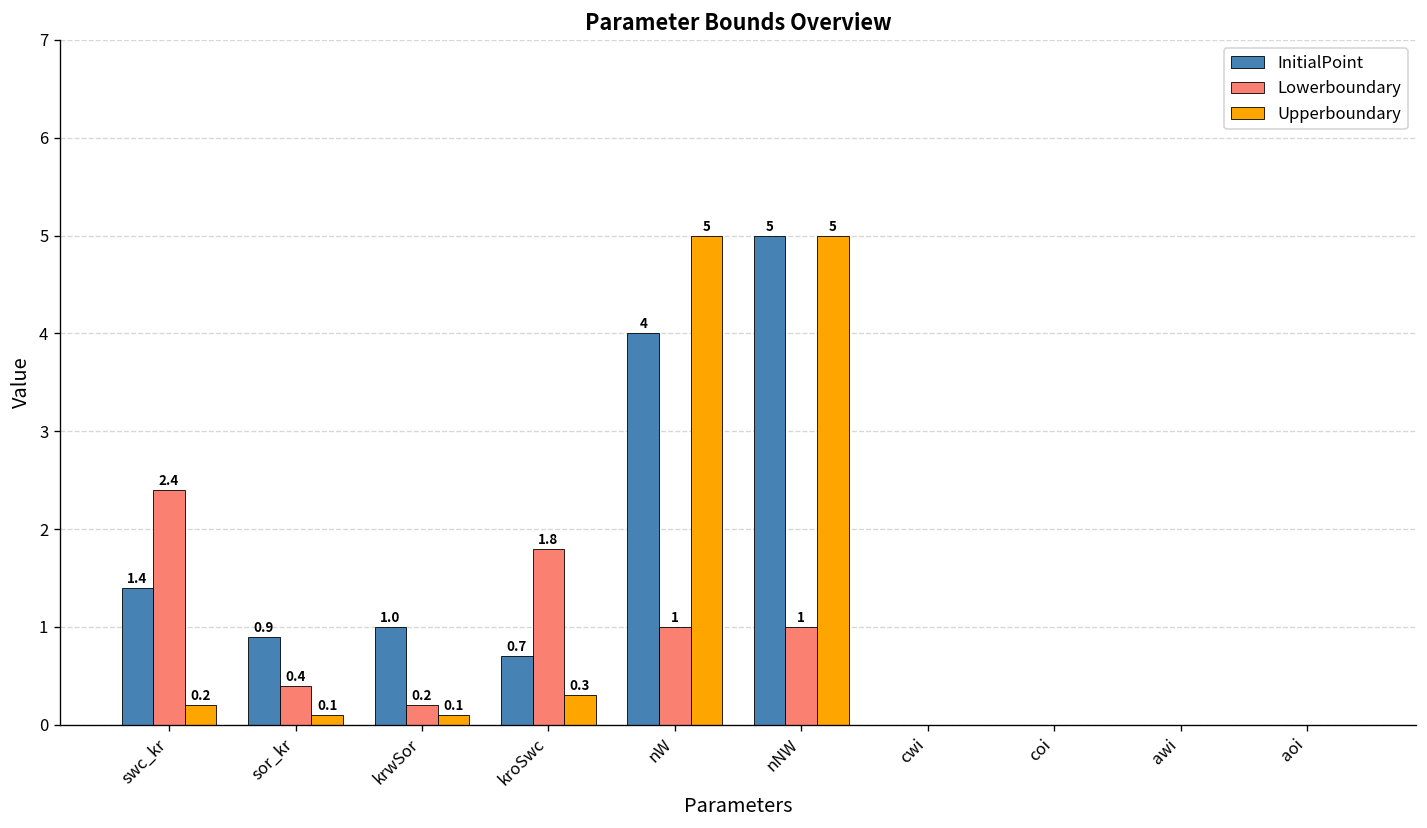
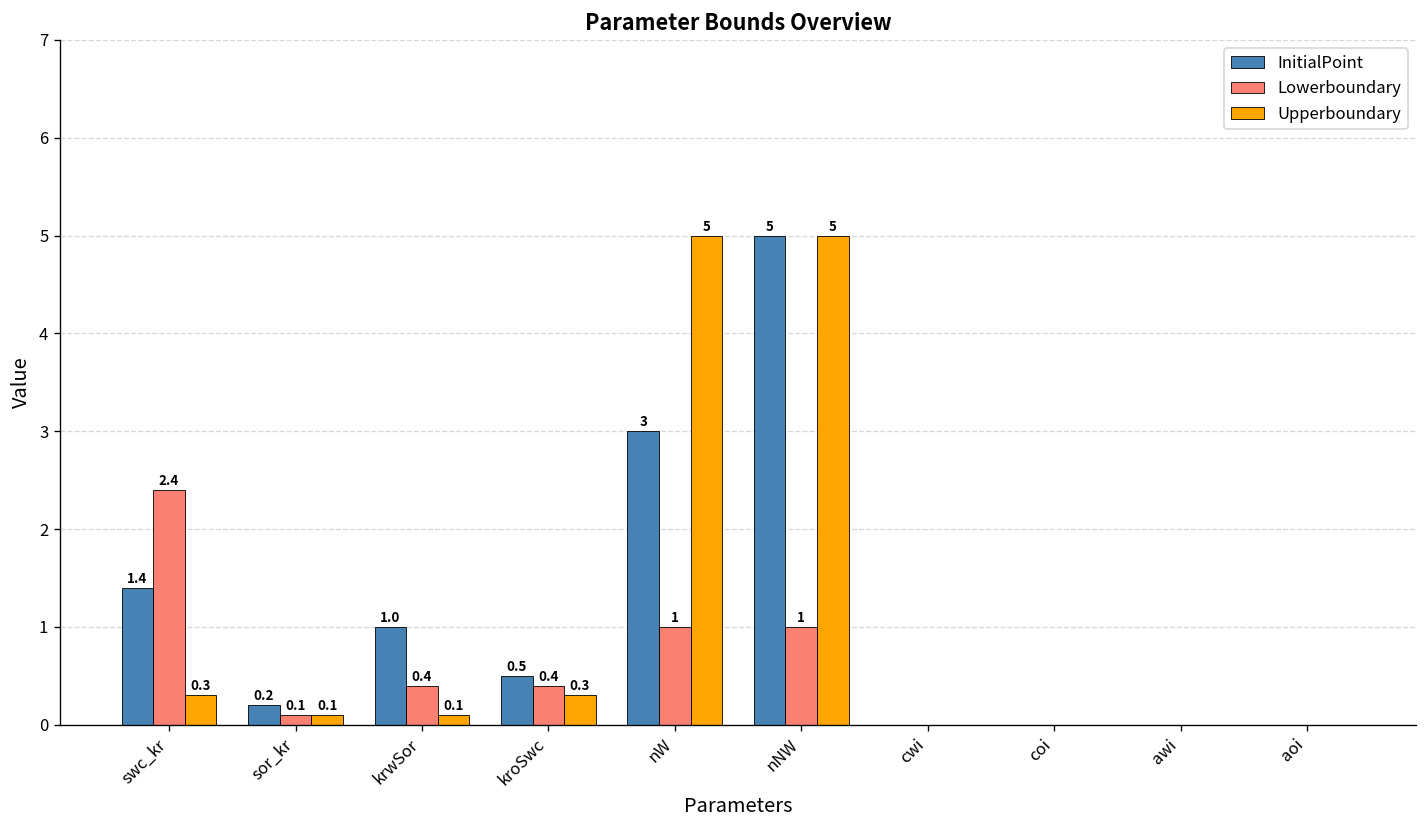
  {
    "InitialPoint": {
      "swc_kr": 1.4,
-     "sor_kr": 0.9,
+     "sor_kr": 0.2,
      "krwSor": 1.0,
-     "kroSwc": 0.7,
-     "nW": 4,
+     "kroSwc": 0.5,
+     "nW": 3,
      "nNW": 5
    },
    "Lowerboundary": {
      "swc_kr": 2.4,
-     "sor_kr": 0.4,
-     "krwSor": 0.2,
-     "kroSwc": 1.8,
+     "sor_kr": 0.1,
+     "krwSor": 0.4,
+     "kroSwc": 0.4,
      "nW": 1,
      "nNW": 1
    },
    "Upperboundary": {
-     "swc_kr": 0.2,
+     "swc_kr": 0.3,
      "sor_kr": 0.1,
      "krwSor": 0.1,
      "kroSwc": 0.3,
      "nW": 5,
      "nNW": 5
    }
  }
